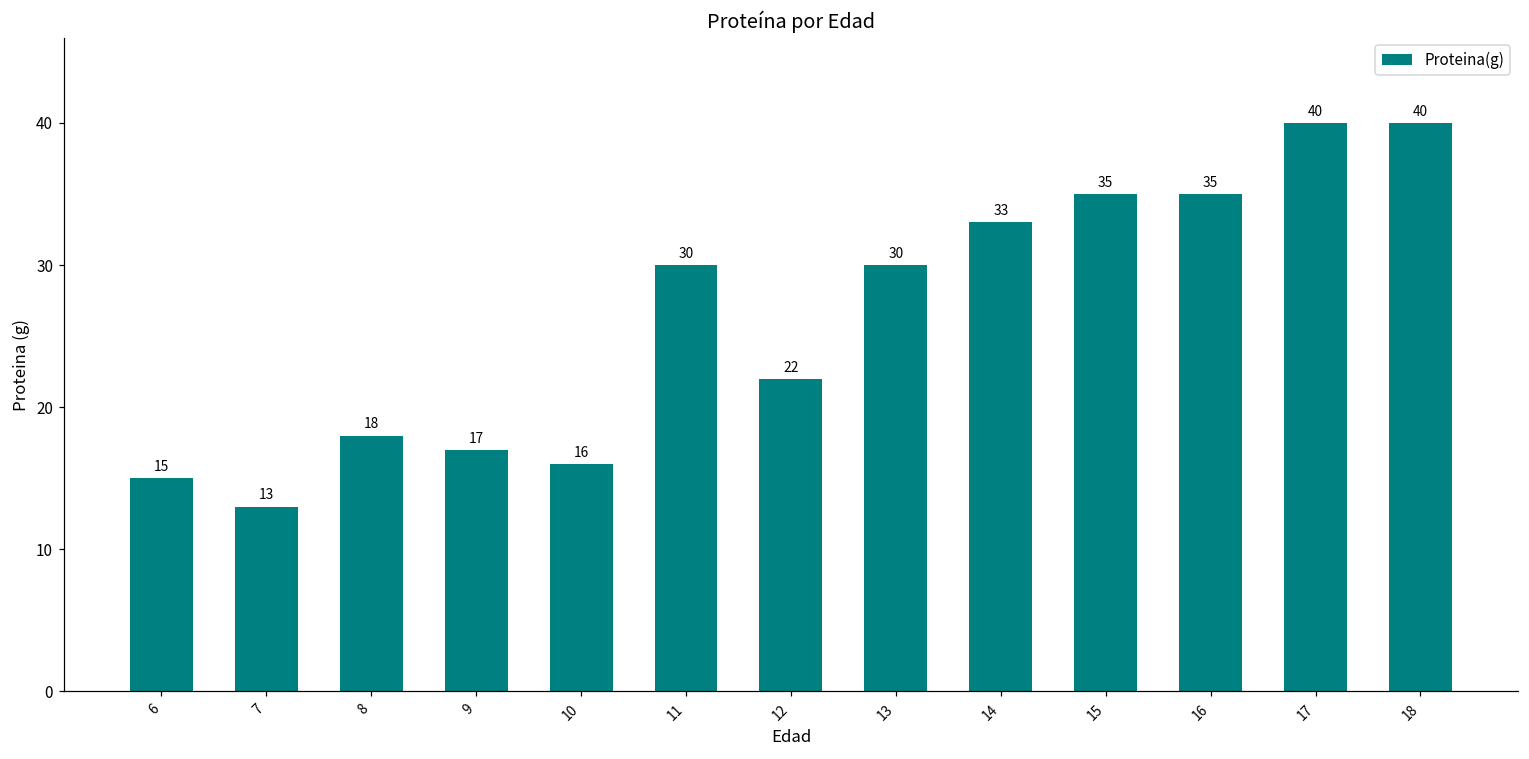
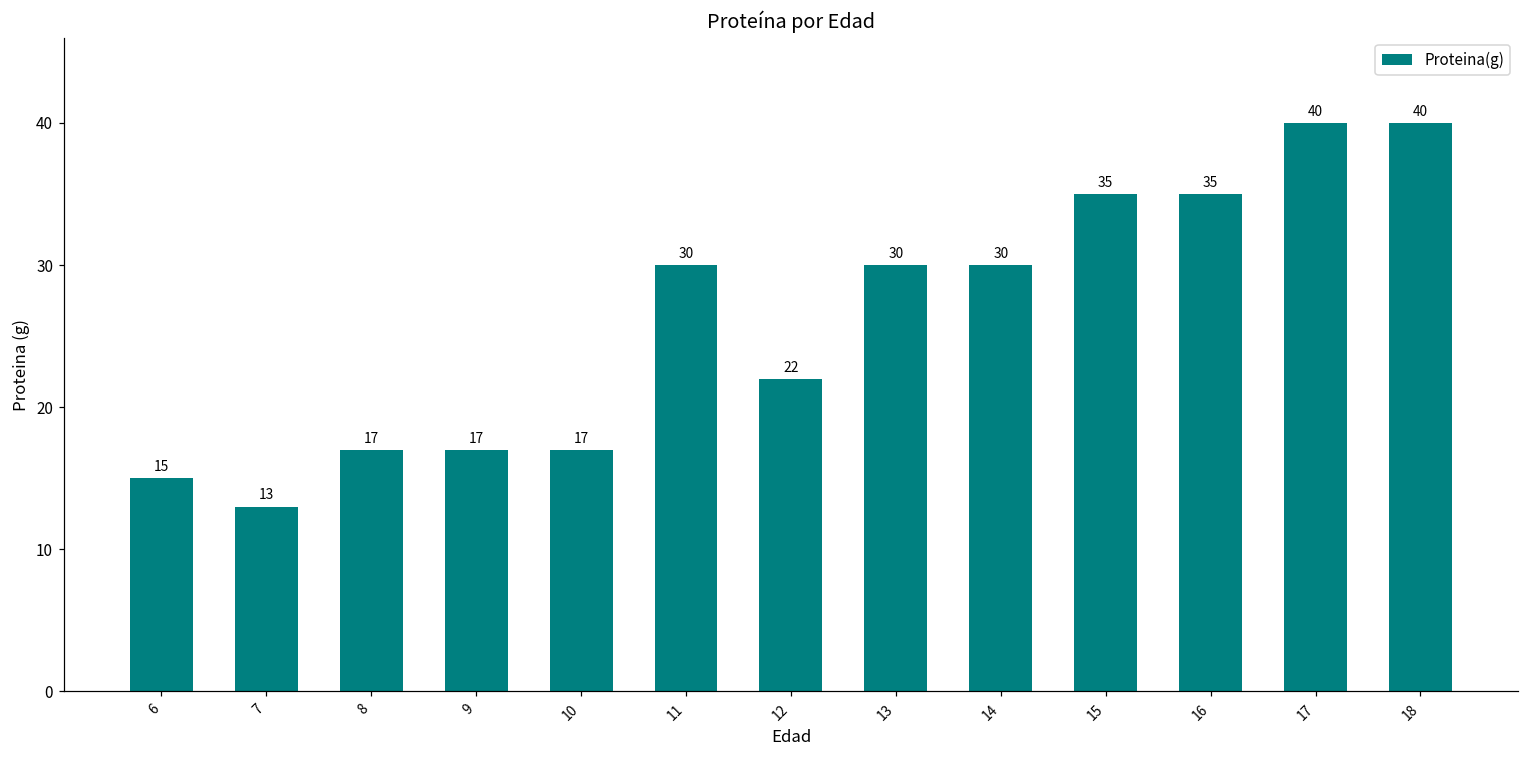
  {
    "6": 15,
    "7": 13,
-   "8": 18,
+   "8": 17,
    "9": 17,
-   "10": 16,
+   "10": 17,
    "11": 30,
    "12": 22,
    "13": 30,
-   "14": 33,
+   "14": 30,
    "15": 35,
    "16": 35,
    "17": 40,
    "18": 40
  }
